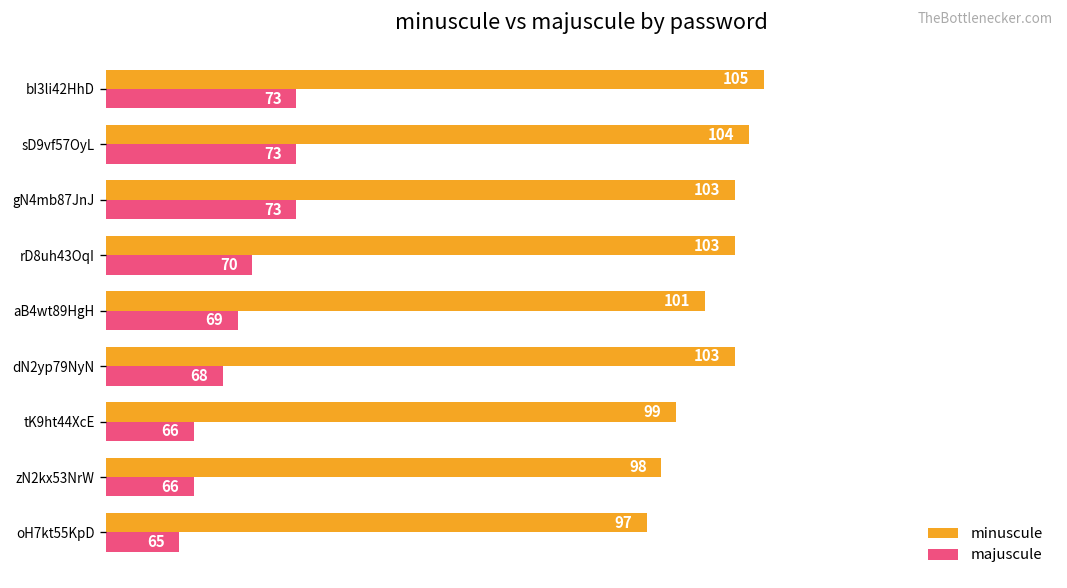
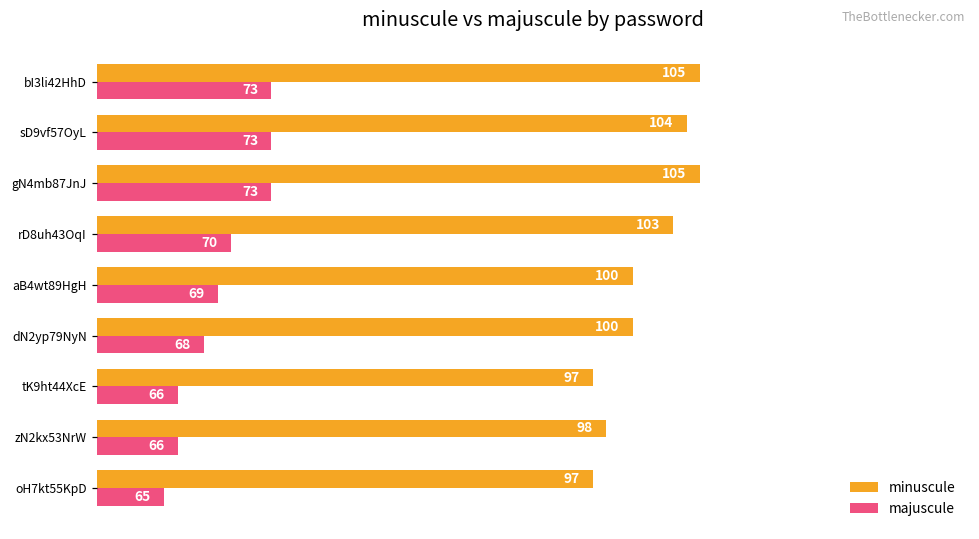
  {
    "minuscule": {
      "bI3li42HhD": 105,
      "sD9vf57OyL": 104,
-     "gN4mb87JnJ": 103,
+     "gN4mb87JnJ": 105,
      "rD8uh43OqI": 103,
-     "aB4wt89HgH": 101,
-     "dN2yp79NyN": 103,
-     "tK9ht44XcE": 99,
+     "aB4wt89HgH": 100,
+     "dN2yp79NyN": 100,
+     "tK9ht44XcE": 97,
      "zN2kx53NrW": 98,
      "oH7kt55KpD": 97
    },
    "majuscule": {
      "bI3li42HhD": 73,
      "sD9vf57OyL": 73,
      "gN4mb87JnJ": 73,
      "rD8uh43OqI": 70,
      "aB4wt89HgH": 69,
      "dN2yp79NyN": 68,
      "tK9ht44XcE": 66,
      "zN2kx53NrW": 66,
      "oH7kt55KpD": 65
    }
  }
